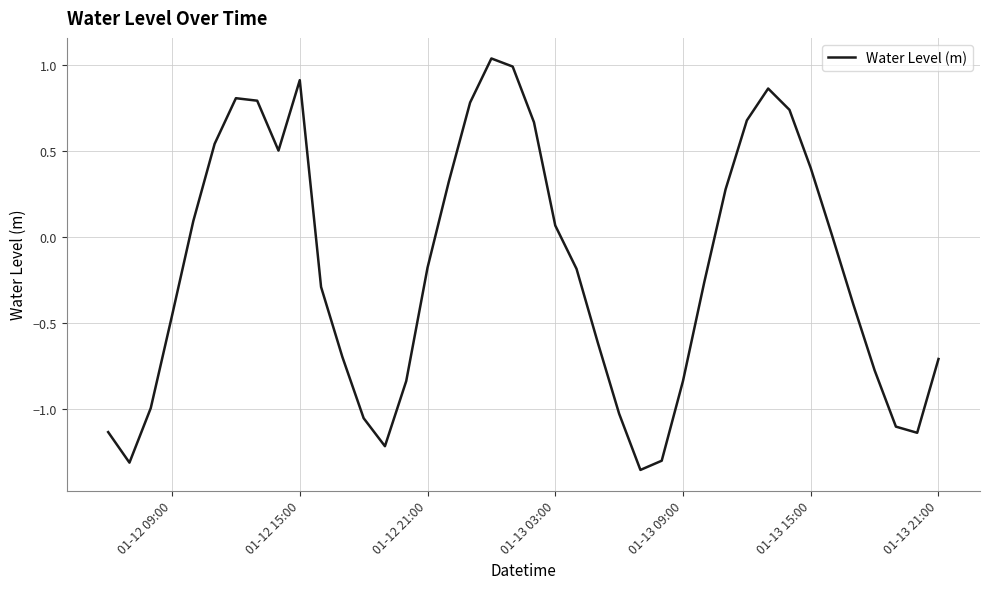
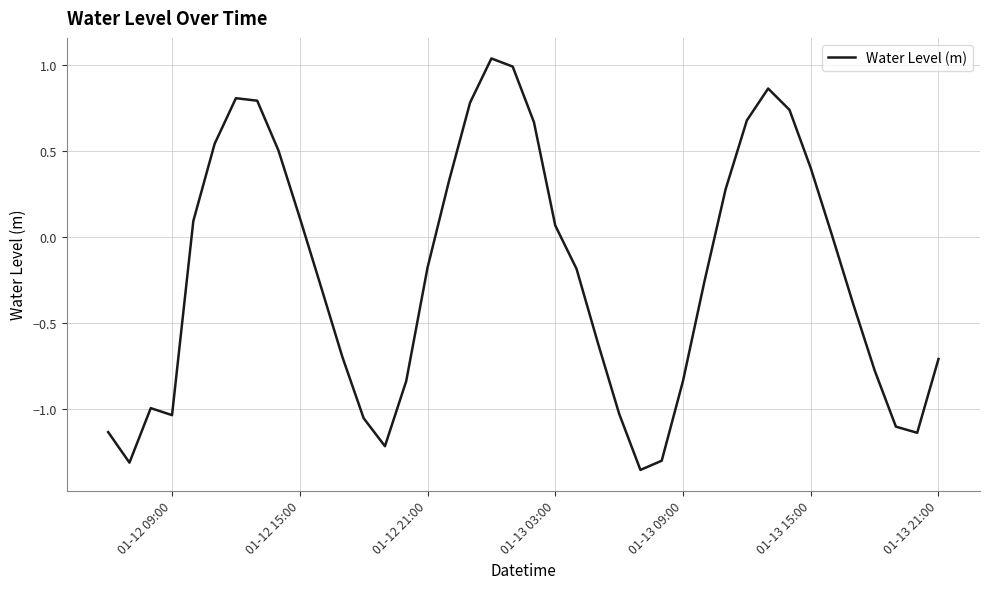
  {
-   "01-12 09:00": -0.46,
-   "01-12 15:00": 0.91,
+   "01-12 09:00": -1.04,
+   "01-12 15:00": 0.11,
    "01-12 21:00": -0.18,
    "01-13 03:00": 0.07,
    "01-13 09:00": -0.84,
    "01-13 15:00": 0.40,
    "01-13 21:00": -0.71
  }
